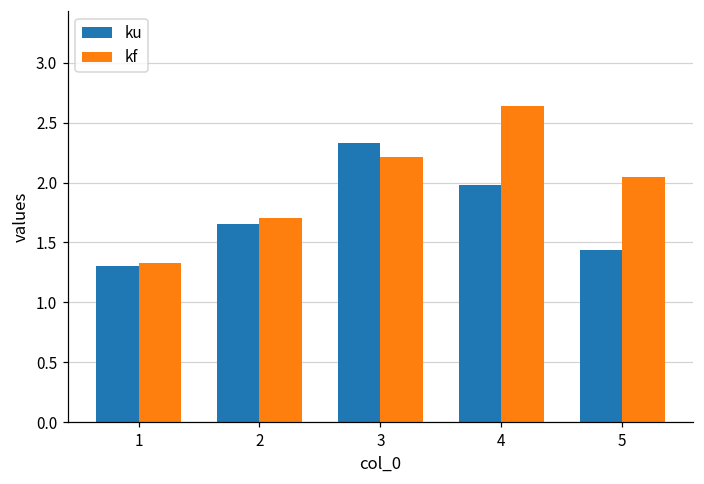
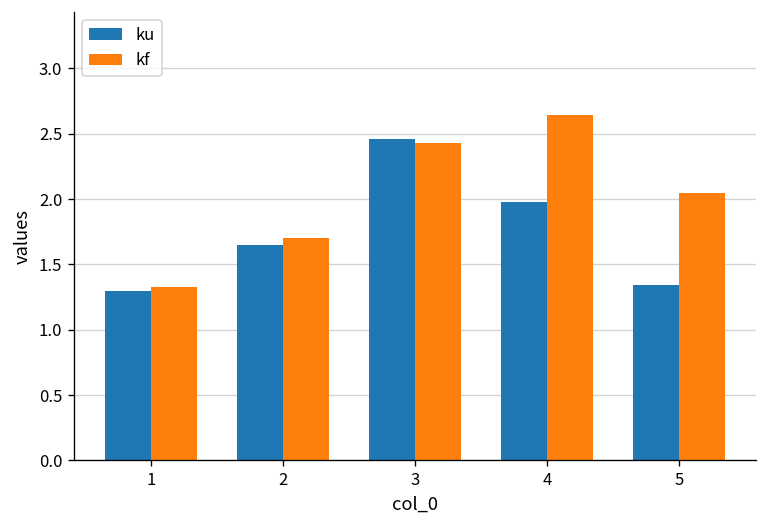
  {
    "ku": {
      "1": 1.30,
      "2": 1.65,
-     "3": 2.33,
+     "3": 2.46,
      "4": 1.98,
-     "5": 1.44
+     "5": 1.34
    },
    "kf": {
      "1": 1.33,
      "2": 1.70,
-     "3": 2.21,
+     "3": 2.43,
      "4": 2.64,
      "5": 2.05
    }
  }
